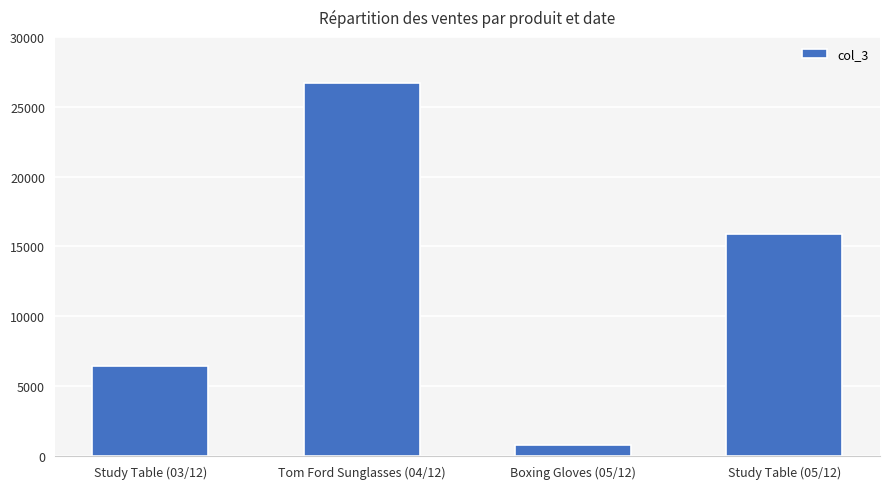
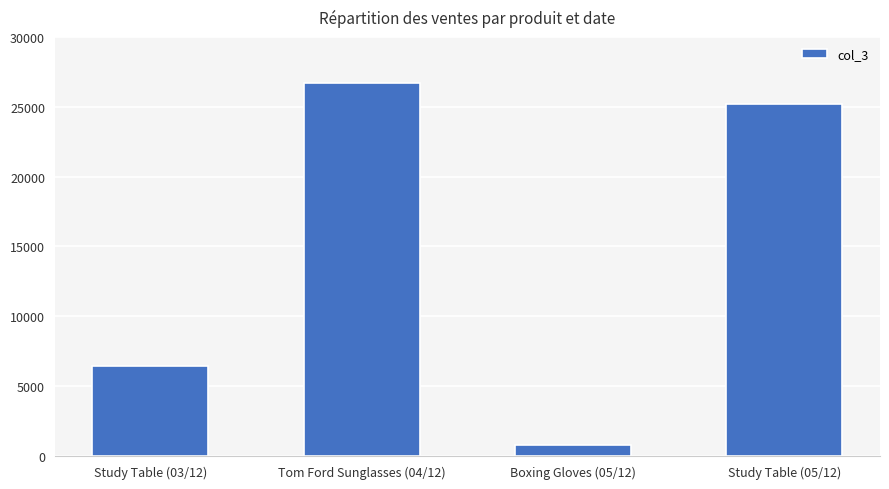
  {
    "Study Table (03/12)": 6500,
    "Tom Ford Sunglasses (04/12)": 26700,
    "Boxing Gloves (05/12)": 800,
-   "Study Table (05/12)": 15900
+   "Study Table (05/12)": 25200
  }
